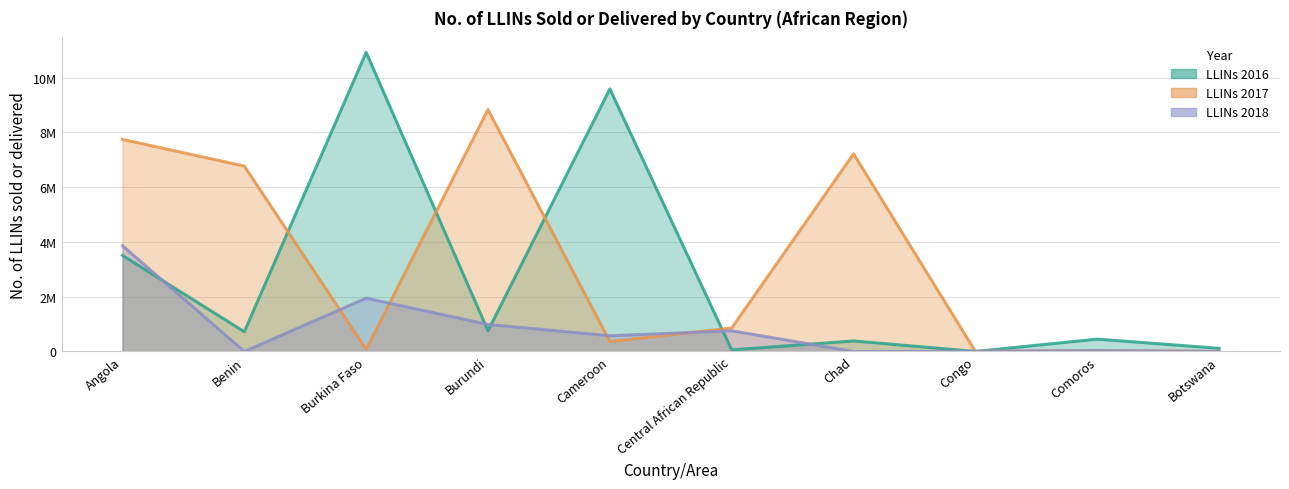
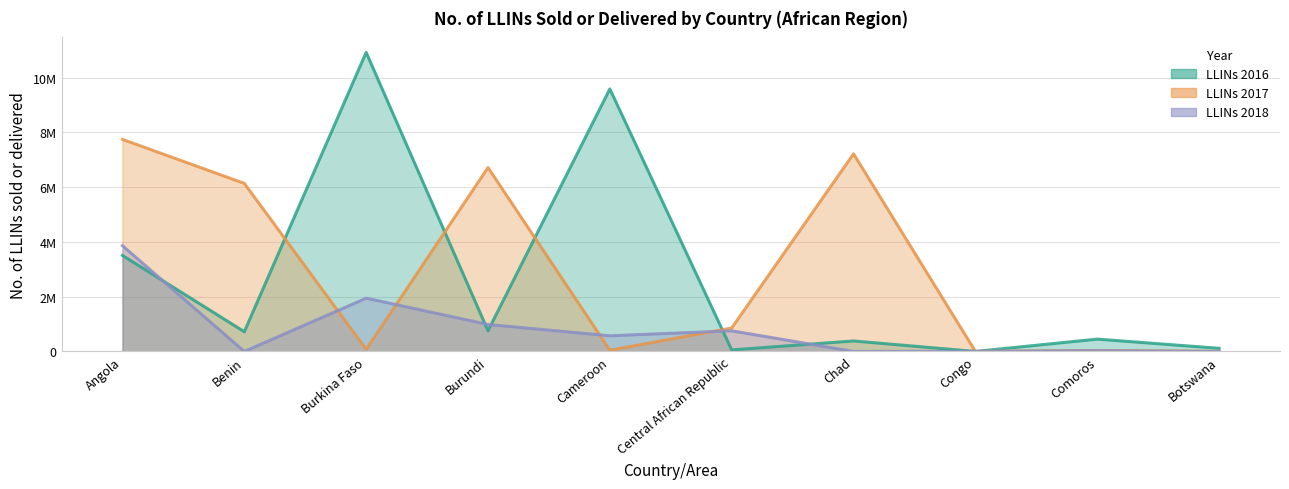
  {
    "LLINs 2017": {
      "Angola": 7700000,
-     "Benin": 6800000,
+     "Benin": 6100000,
      "Burkina Faso": 100000,
-     "Burundi": 8800000,
-     "Cameroon": 400000,
+     "Burundi": 6700000,
+     "Cameroon": 0,
      "Central African Republic": 900000,
      "Chad": 7200000
    }
  }
